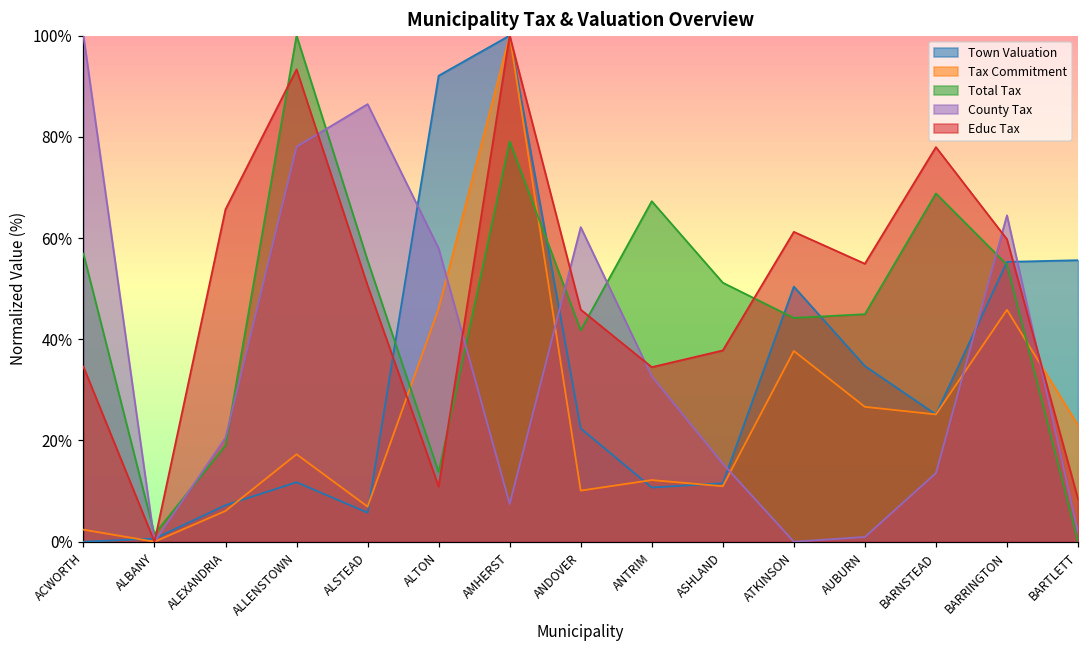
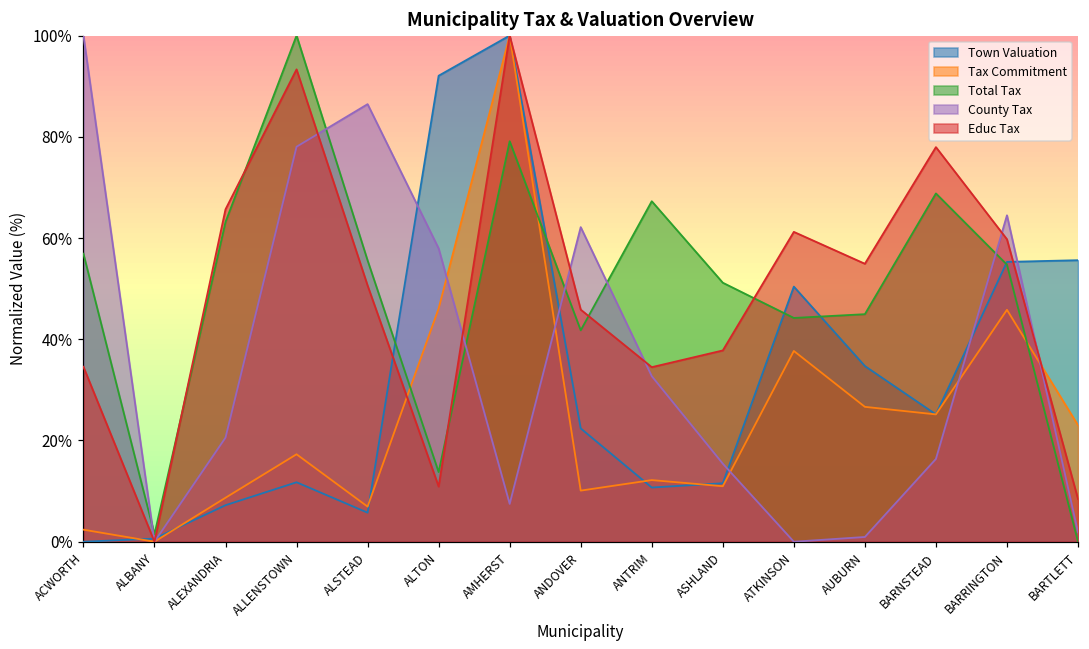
  {
    "Town Valuation": {
      "ACWORTH": "0%",
      "ALBANY": "1%",
      "ALEXANDRIA": "7%",
      "ALLENSTOWN": "12%",
      "ALSTEAD": "6%",
      "ALTON": "92%",
      "ANDOVER": "22%",
      "ANTRIM": "11%",
      "ASHLAND": "12%",
      "ATKINSON": "50%",
      "AUBURN": "35%",
      "BARTLETT": "56%"
    },
    "Tax Commitment": {
      "ACWORTH": "2%",
-     "ALEXANDRIA": "6%",
+     "ALEXANDRIA": "9%",
      "ALLENSTOWN": "17%",
      "ALSTEAD": "7%",
      "ALTON": "46%",
      "ANDOVER": "10%",
      "ANTRIM": "12%",
      "ASHLAND": "11%",
      "ATKINSON": "38%",
      "AUBURN": "27%",
      "BARRINGTON": "46%",
      "BARTLETT": "23%"
    },
    "Total Tax": {
      "ACWORTH": "57%",
      "ALBANY": "1%",
-     "ALEXANDRIA": "19%",
+     "ALEXANDRIA": "63%",
      "ALLENSTOWN": "100%",
      "ALSTEAD": "56%",
      "ALTON": "14%",
      "AMHERST": "79%",
      "ANDOVER": "42%",
      "ANTRIM": "67%",
      "ASHLAND": "51%",
      "ATKINSON": "44%",
      "AUBURN": "45%",
      "BARNSTEAD": "69%",
      "BARTLETT": "0%"
    },
    "County Tax": {
      "ACWORTH": "100%",
      "ALEXANDRIA": "21%",
      "ALLENSTOWN": "78%",
      "ALSTEAD": "86%",
      "ALTON": "58%",
      "AMHERST": "7%",
      "ANDOVER": "62%",
      "ANTRIM": "33%",
      "ASHLAND": "15%",
      "ATKINSON": "0%",
      "AUBURN": "1%",
-     "BARNSTEAD": "14%",
+     "BARNSTEAD": "16%",
      "BARRINGTON": "64%",
      "BARTLETT": "2%"
    },
    "Educ Tax": {
      "ACWORTH": "35%",
      "ALEXANDRIA": "66%",
      "ALLENSTOWN": "93%",
      "ALSTEAD": "51%",
      "ALTON": "11%",
      "ANDOVER": "46%",
      "ANTRIM": "34%",
      "ASHLAND": "38%",
      "ATKINSON": "61%",
      "AUBURN": "55%",
      "BARNSTEAD": "78%",
      "BARRINGTON": "60%",
      "BARTLETT": "8%"
    }
  }
